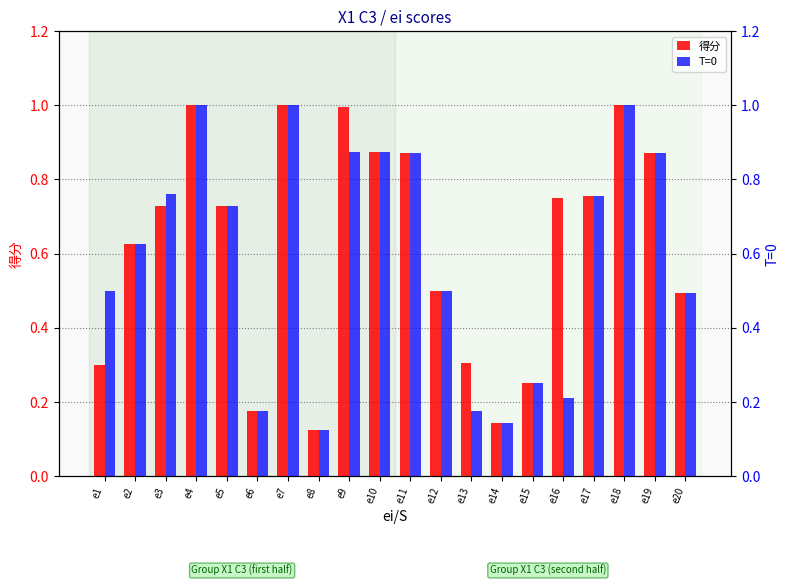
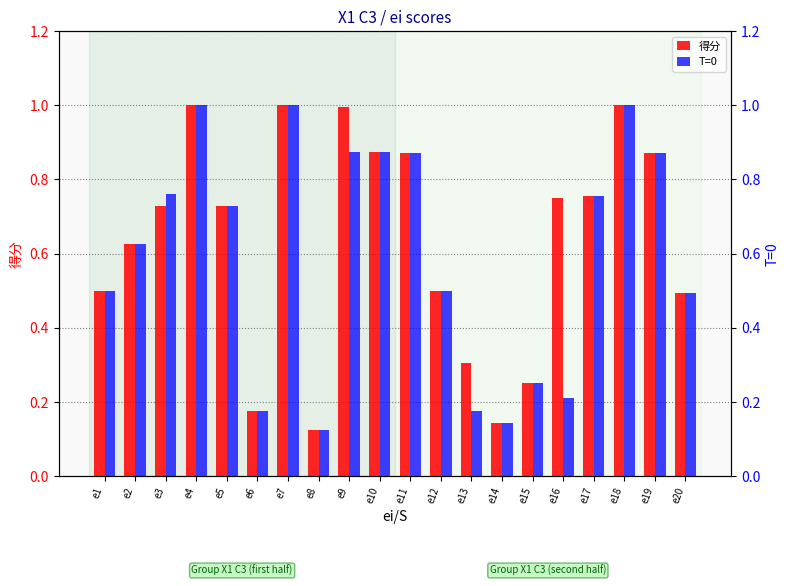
  {
    "得分": {
-     "e1": 0.3,
+     "e1": 0.5,
      "e2": 0.63,
      "e3": 0.73,
      "e4": 1.0,
      "e5": 0.73,
      "e6": 0.17,
      "e7": 1.0,
      "e8": 0.13,
      "e9": 1.0,
      "e10": 0.88,
      "e11": 0.87,
      "e12": 0.5,
      "e13": 0.3,
      "e14": 0.14,
      "e15": 0.25,
      "e16": 0.75,
      "e17": 0.76,
      "e18": 1.0,
      "e19": 0.87,
      "e20": 0.5
    },
    "T=0": {
      "e1": 0.50,
      "e2": 0.63,
      "e3": 0.76,
      "e4": 1.00,
      "e5": 0.73,
      "e6": 0.17,
      "e7": 1.00,
      "e8": 0.13,
      "e9": 0.88,
      "e10": 0.88,
      "e11": 0.87,
      "e12": 0.50,
      "e13": 0.17,
      "e14": 0.14,
      "e15": 0.25,
      "e16": 0.21,
      "e17": 0.76,
      "e18": 1.00,
      "e19": 0.87,
      "e20": 0.49
    }
  }
